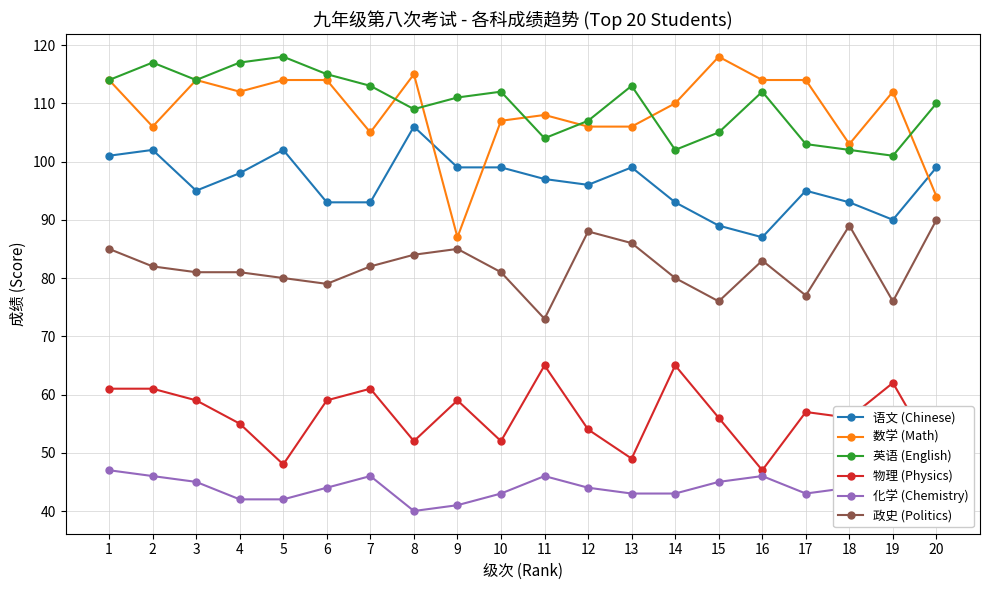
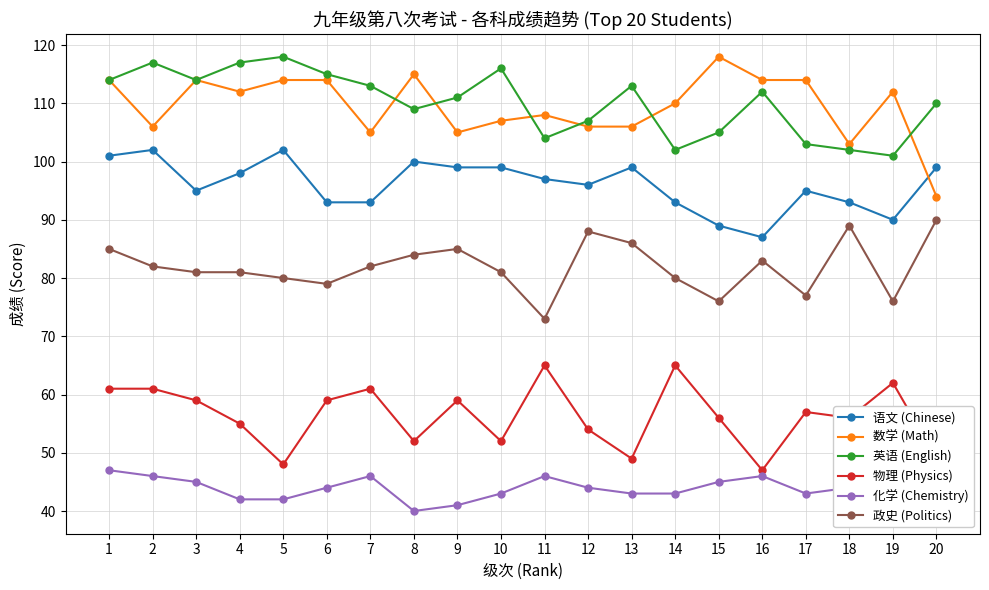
  {
    "语文 (Chinese)": {
      "1": 101,
      "2": 102,
      "3": 95,
      "4": 98,
      "5": 102,
      "6": 93,
      "7": 93,
-     "8": 106,
+     "8": 100,
      "9": 99,
      "10": 99,
      "11": 97,
      "12": 96,
      "13": 99,
      "14": 93,
      "15": 89,
      "16": 87,
      "17": 95,
      "18": 93,
      "19": 90,
      "20": 99
    },
    "数学 (Math)": {
      "2": 106,
      "4": 112,
      "5": 114,
      "6": 114,
      "7": 105,
      "8": 115,
-     "9": 87,
+     "9": 105,
      "10": 107,
      "11": 108,
      "12": 106,
      "13": 106,
      "14": 110,
      "15": 118,
      "16": 114,
      "17": 114,
      "18": 103,
      "19": 112,
      "20": 94
    },
    "英语 (English)": {
      "2": 117,
      "4": 117,
      "5": 118,
      "6": 115,
      "7": 113,
      "8": 109,
      "9": 111,
-     "10": 112,
+     "10": 116,
      "11": 104,
      "12": 107,
      "13": 113,
      "14": 102,
      "15": 105,
      "16": 112,
      "17": 103,
      "18": 102,
      "19": 101,
      "20": 110
    },
    "物理 (Physics)": {
      "1": 61,
      "2": 61,
      "3": 59,
      "4": 55,
      "5": 48,
      "6": 59,
      "7": 61,
      "8": 52,
      "9": 59,
      "10": 52,
      "11": 65,
      "12": 54,
      "13": 49,
      "14": 65,
      "15": 56,
      "16": 47,
      "17": 57,
      "19": 62
    },
    "化学 (Chemistry)": {
      "1": 47,
      "2": 46,
      "3": 45,
      "4": 42,
      "5": 42,
      "6": 44,
      "7": 46,
      "8": 40,
      "9": 41,
      "10": 43,
      "11": 46,
      "12": 44,
      "13": 43,
      "14": 43,
      "15": 45,
      "16": 46,
      "17": 43
    },
    "政史 (Politics)": {
      "1": 85,
      "2": 82,
      "3": 81,
      "4": 81,
      "5": 80,
      "6": 79,
      "7": 82,
      "8": 84,
      "9": 85,
      "10": 81,
      "11": 73,
      "12": 88,
      "13": 86,
      "14": 80,
      "15": 76,
      "16": 83,
      "17": 77,
      "18": 89,
      "19": 76,
      "20": 90
    }
  }
